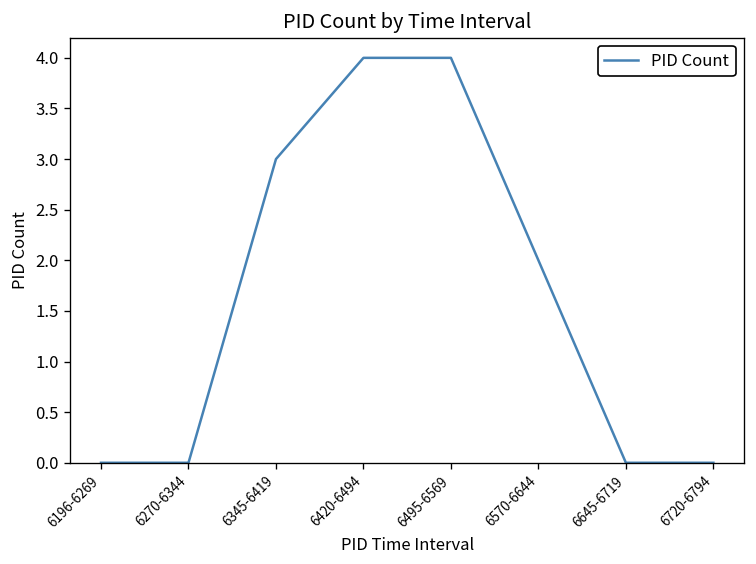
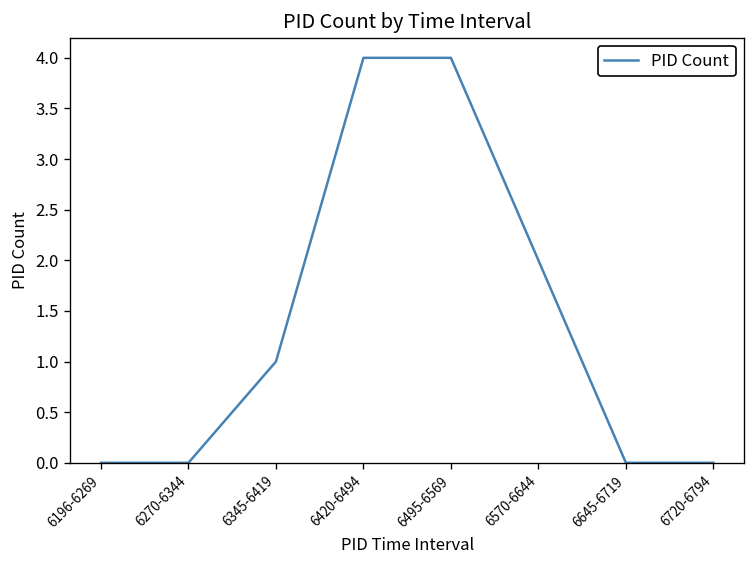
  {
    "6196-6269": 0,
    "6270-6344": 0,
-   "6345-6419": 3,
+   "6345-6419": 1,
    "6420-6494": 4,
    "6495-6569": 4,
    "6570-6644": 2,
    "6645-6719": 0,
    "6720-6794": 0
  }
